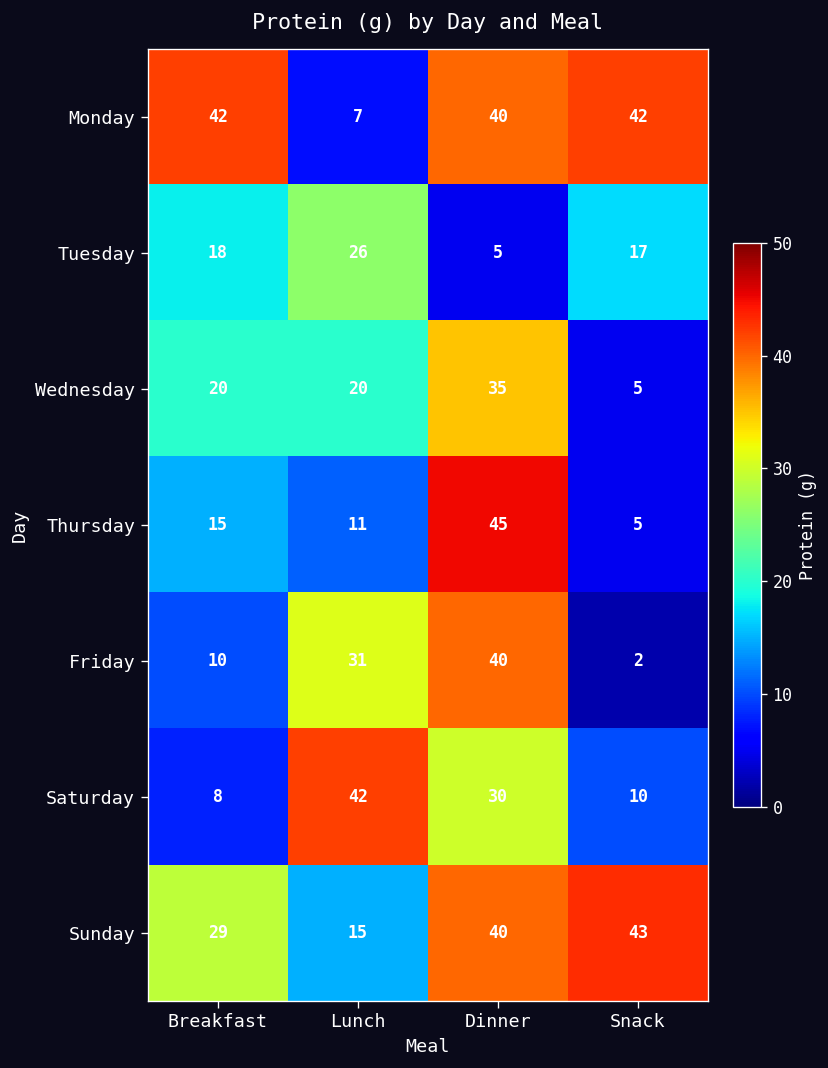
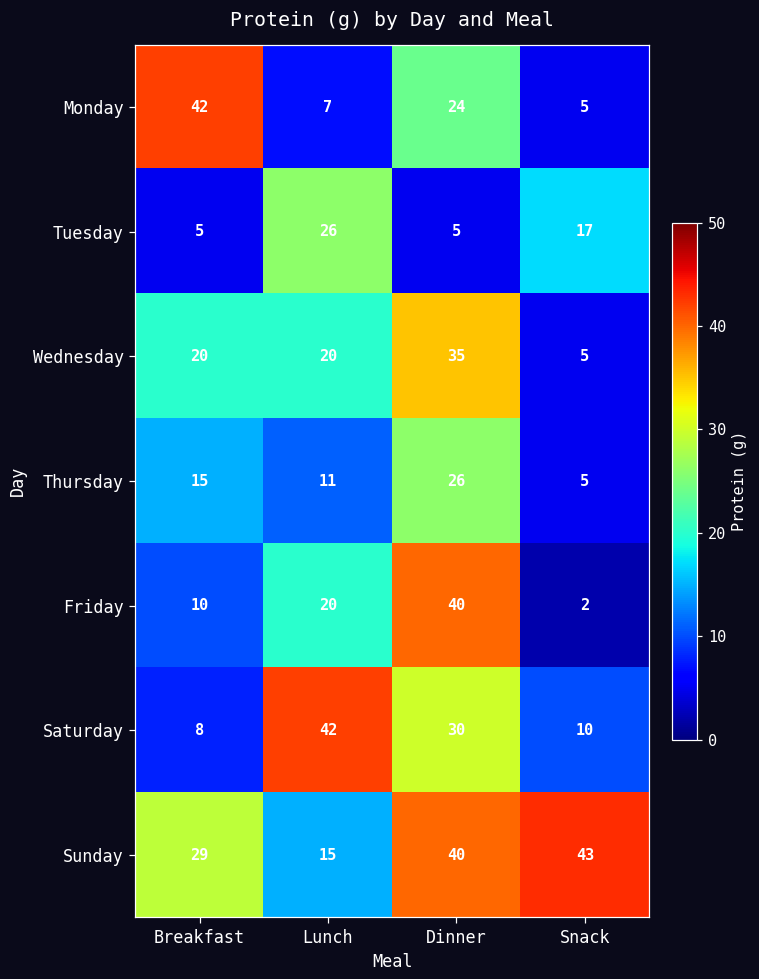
  {
    "Monday": {
      "Breakfast": 42,
      "Lunch": 7,
-     "Dinner": 40,
-     "Snack": 42
+     "Dinner": 24,
+     "Snack": 5
    },
    "Tuesday": {
-     "Breakfast": 18,
+     "Breakfast": 5,
      "Lunch": 26,
      "Dinner": 5,
      "Snack": 17
    },
    "Wednesday": {
      "Breakfast": 20,
      "Lunch": 20,
      "Dinner": 35,
      "Snack": 5
    },
    "Thursday": {
      "Breakfast": 15,
      "Lunch": 11,
-     "Dinner": 45,
+     "Dinner": 26,
      "Snack": 5
    },
    "Friday": {
      "Breakfast": 10,
-     "Lunch": 31,
+     "Lunch": 20,
      "Dinner": 40,
      "Snack": 2
    },
    "Saturday": {
      "Breakfast": 8,
      "Lunch": 42,
      "Dinner": 30,
      "Snack": 10
    },
    "Sunday": {
      "Breakfast": 29,
      "Lunch": 15,
      "Dinner": 40,
      "Snack": 43
    }
  }
